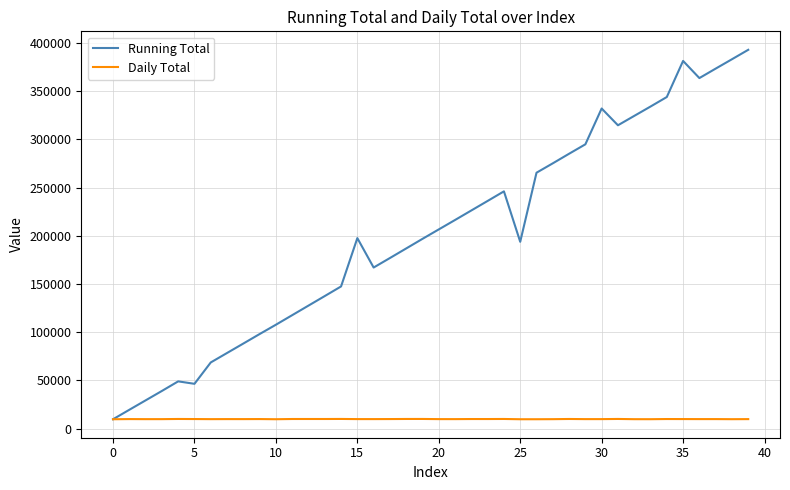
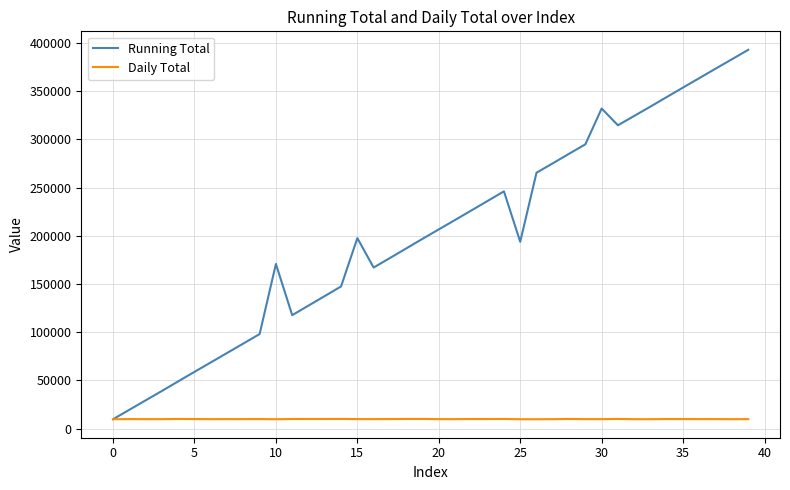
  {
    "Running Total": {
-     "5": 50000,
-     "10": 110000,
+     "5": 60000,
+     "10": 170000,
      "15": 200000,
      "20": 210000,
      "25": 190000,
      "30": 330000,
-     "35": 380000
+     "35": 350000
    },
    "Daily Total": {
      "5": 10000,
      "10": 10000,
      "15": 10000,
      "20": 10000,
      "25": 10000,
      "30": 10000,
      "35": 10000
    }
  }
